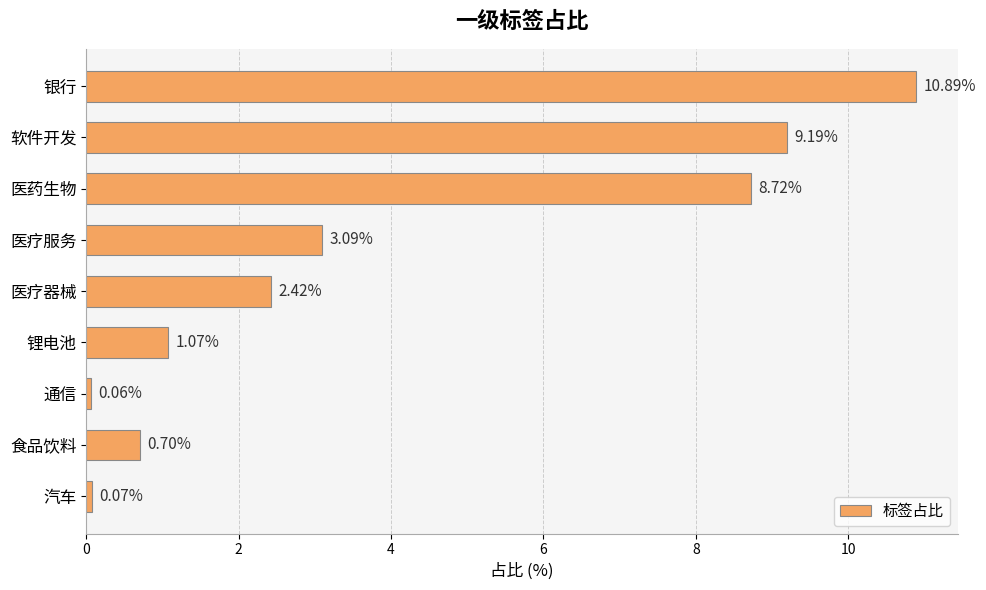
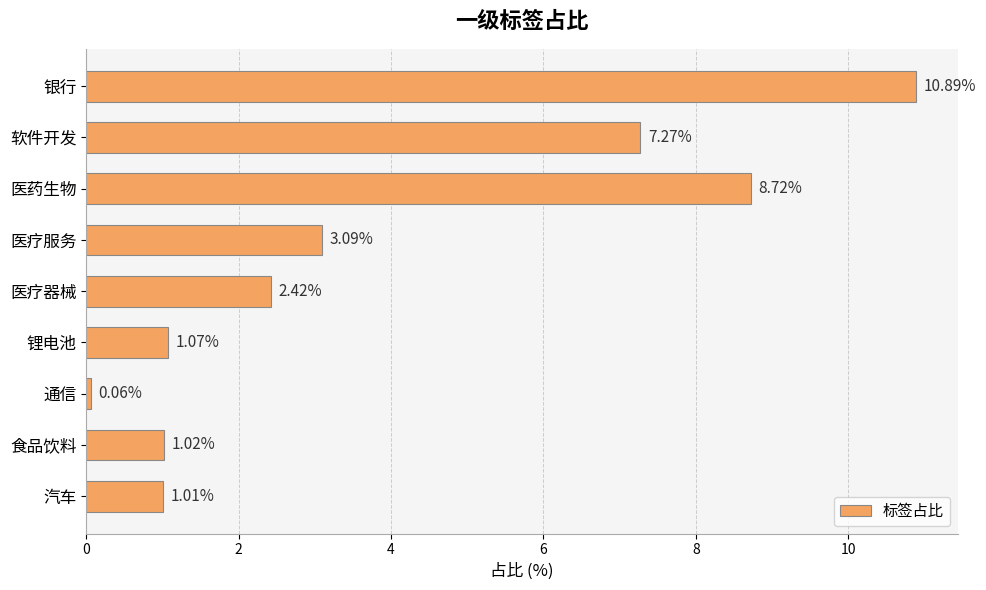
  {
    "银行": "10.89%",
-   "软件开发": "9.19%",
+   "软件开发": "7.27%",
    "医药生物": "8.72%",
    "医疗服务": "3.09%",
    "医疗器械": "2.42%",
    "锂电池": "1.07%",
    "通信": "0.06%",
-   "食品饮料": "0.70%",
-   "汽车": "0.07%"
+   "食品饮料": "1.02%",
+   "汽车": "1.01%"
  }
